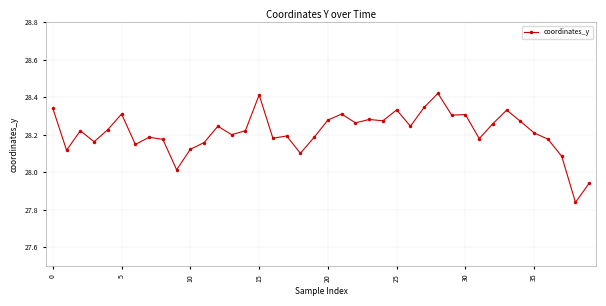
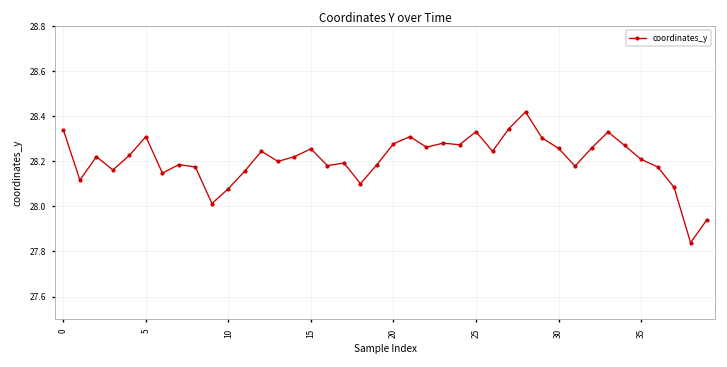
  {
    "0": 28.34,
    "5": 28.31,
-   "10": 28.12,
-   "15": 28.41,
+   "10": 28.08,
+   "15": 28.26,
    "20": 28.28,
    "25": 28.33,
-   "30": 28.31,
+   "30": 28.26,
    "35": 28.21
  }
